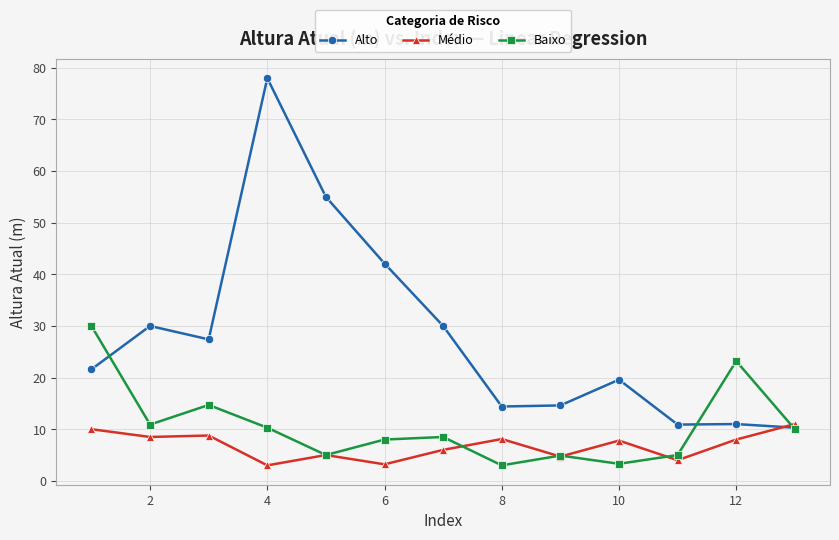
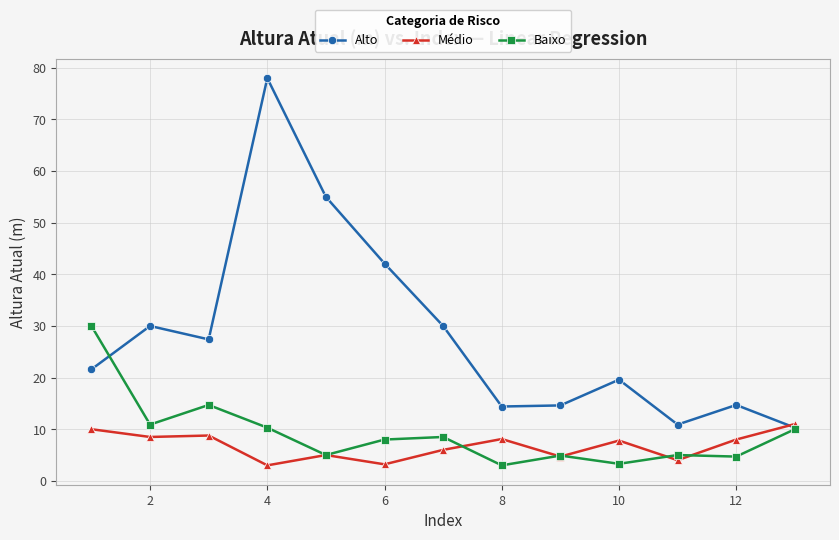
  {
    "Alto": {
      "2": 30,
      "4": 78,
      "6": 42,
      "8": 14,
      "10": 20,
-     "12": 11
+     "12": 15
    },
    "Médio": {
      "2": 9,
      "4": 3,
      "6": 3,
      "8": 8,
      "10": 8,
      "12": 8
    },
    "Baixo": {
      "2": 11,
      "4": 10,
      "6": 8,
      "8": 3,
      "10": 3,
-     "12": 23
+     "12": 5
    }
  }
